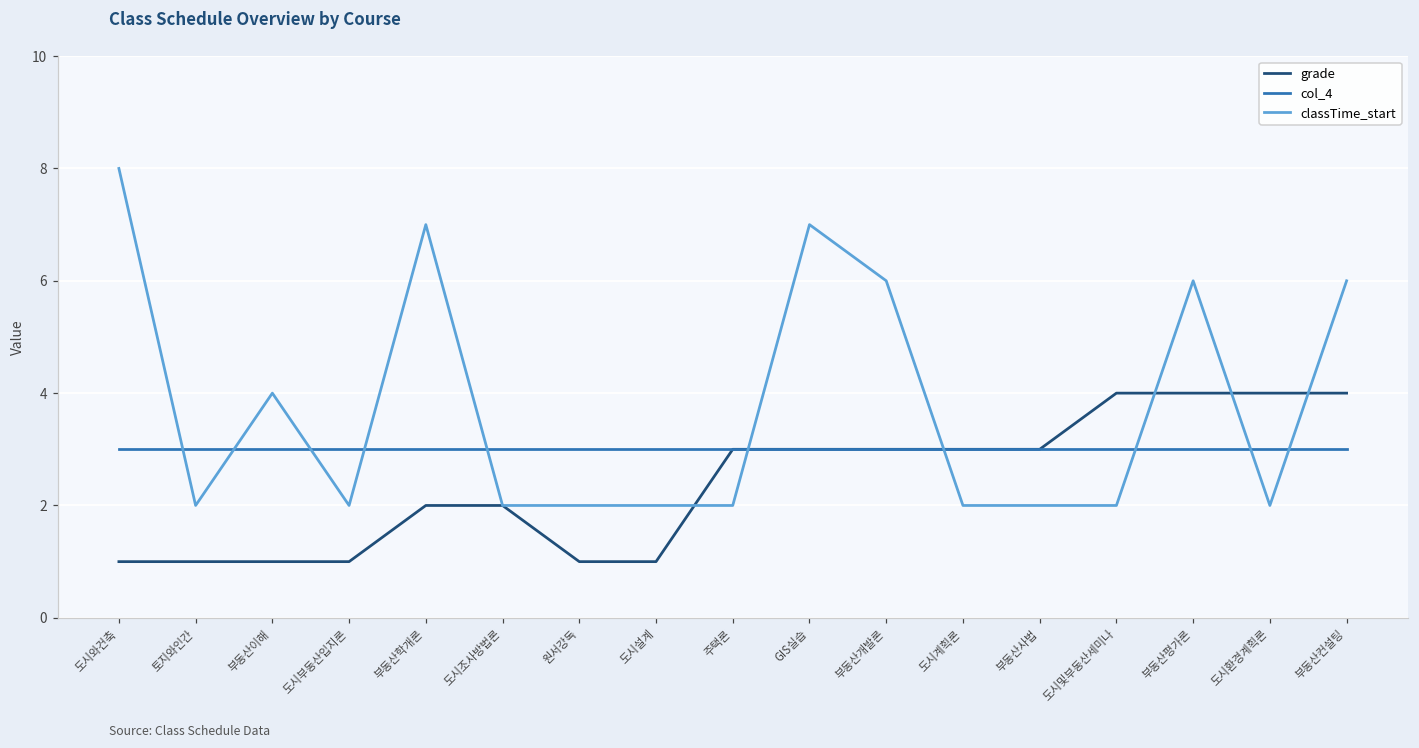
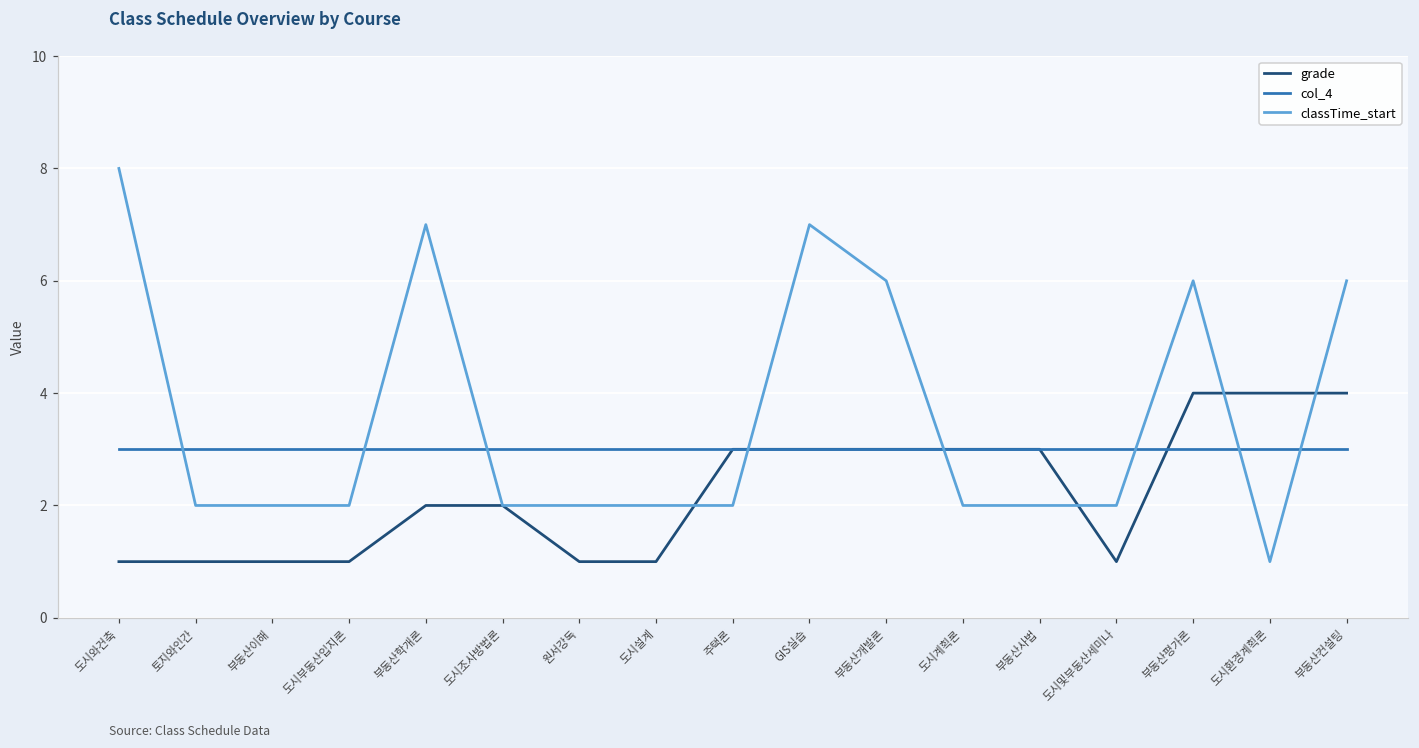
  {
    "grade": {
      "도시와건축": 1,
      "토지와인간": 1,
      "부동산이해": 1,
      "도시부동산입지론": 1,
      "부동산학개론": 2,
      "원서강독": 1,
      "도시설계": 1,
-     "도시및부동산세미나": 4,
+     "도시및부동산세미나": 1,
      "부동산평가론": 4,
      "도시환경계획론": 4,
      "부동산컨설팅": 4
    },
    "col_4": {
      "도시와건축": 3,
      "토지와인간": 3,
      "부동산이해": 3,
      "도시부동산입지론": 3,
      "부동산학개론": 3,
      "도시조사방법론": 3,
      "원서강독": 3,
      "도시설계": 3,
      "도시및부동산세미나": 3,
      "부동산평가론": 3,
      "도시환경계획론": 3,
      "부동산컨설팅": 3
    },
    "classTime_start": {
      "도시와건축": 8,
      "토지와인간": 2,
-     "부동산이해": 4,
+     "부동산이해": 2,
      "도시부동산입지론": 2,
      "부동산학개론": 7,
      "원서강독": 2,
      "도시설계": 2,
      "주택론": 2,
      "GIS실습": 7,
      "부동산개발론": 6,
      "도시계획론": 2,
      "부동산사법": 2,
      "도시및부동산세미나": 2,
      "부동산평가론": 6,
-     "도시환경계획론": 2,
+     "도시환경계획론": 1,
      "부동산컨설팅": 6
    }
  }
